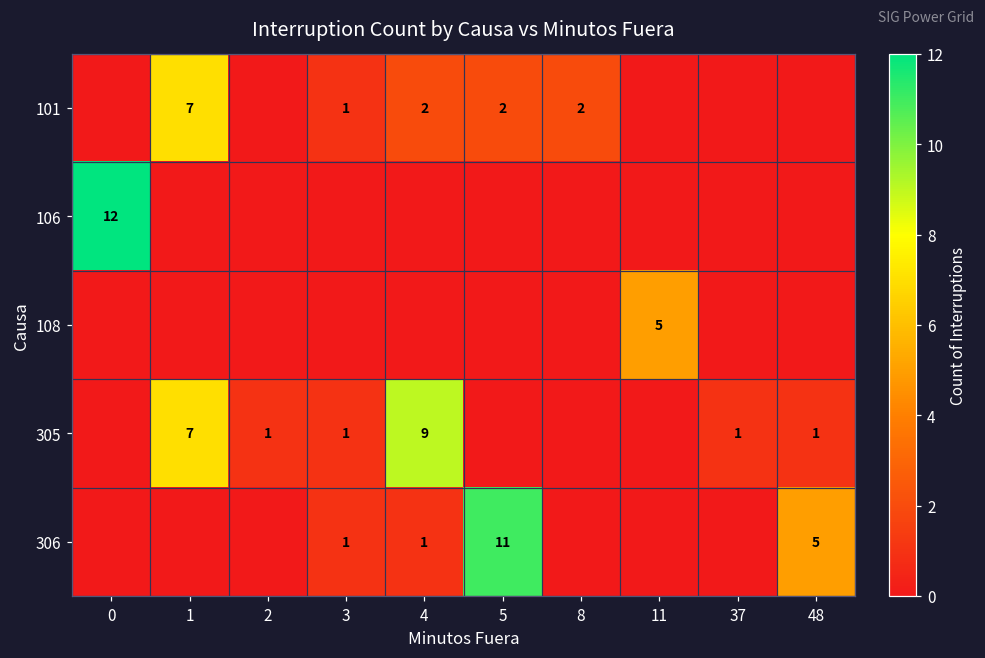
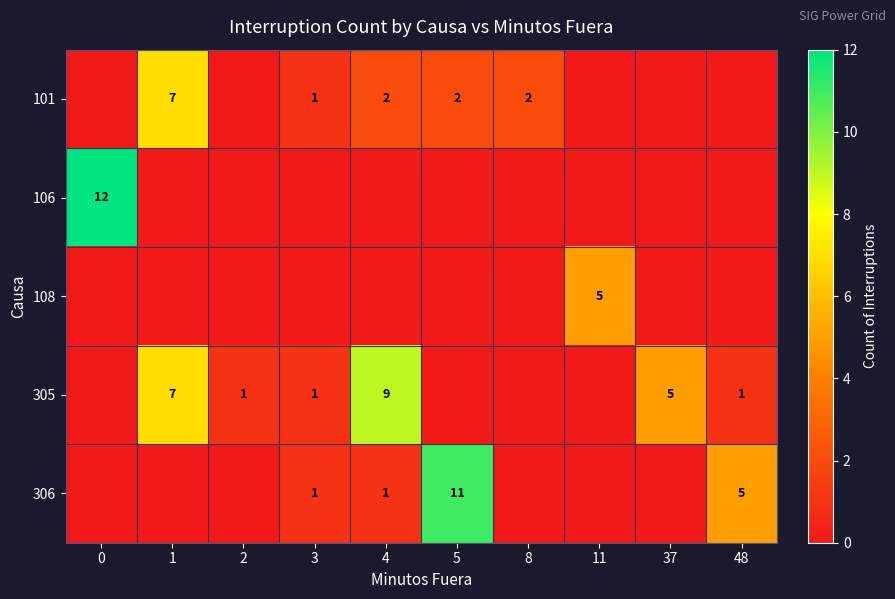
  {
    "101": {
      "1": 7,
      "3": 1,
      "4": 2,
      "5": 2,
      "8": 2
    },
    "106": {
      "0": 12
    },
    "108": {
      "11": 5
    },
    "305": {
      "1": 7,
      "2": 1,
      "3": 1,
      "4": 9,
-     "37": 1,
+     "37": 5,
      "48": 1
    },
    "306": {
      "3": 1,
      "4": 1,
      "5": 11,
      "48": 5
    }
  }
